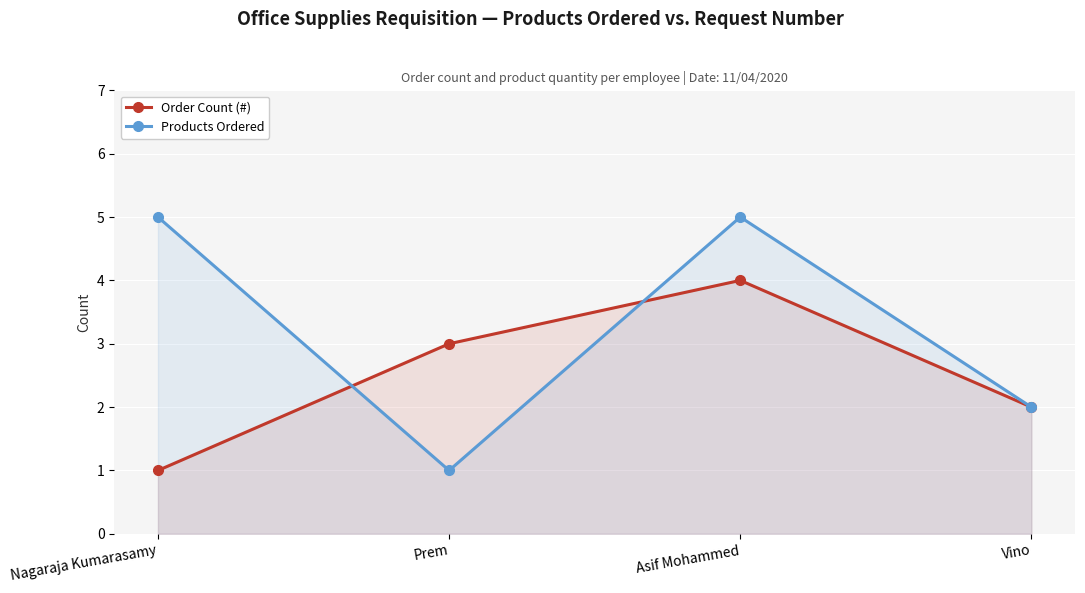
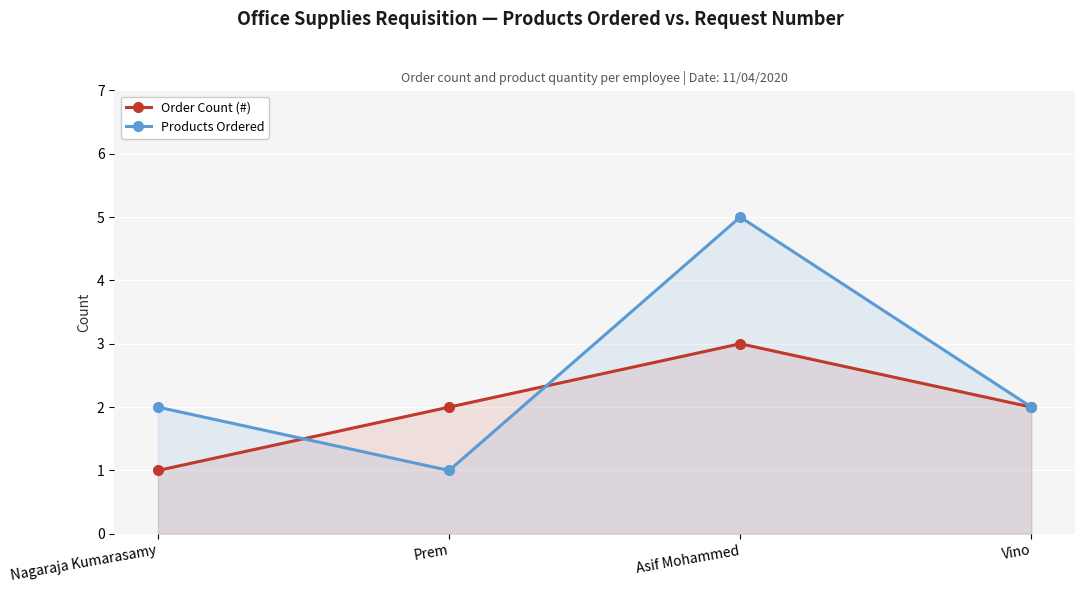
  {
    "Order Count (#)": {
      "Nagaraja Kumarasamy": 1,
-     "Prem": 3,
-     "Asif Mohammed": 4
+     "Prem": 2,
+     "Asif Mohammed": 3
    },
    "Products Ordered": {
-     "Nagaraja Kumarasamy": 5,
+     "Nagaraja Kumarasamy": 2,
      "Prem": 1,
      "Asif Mohammed": 5
    }
  }
